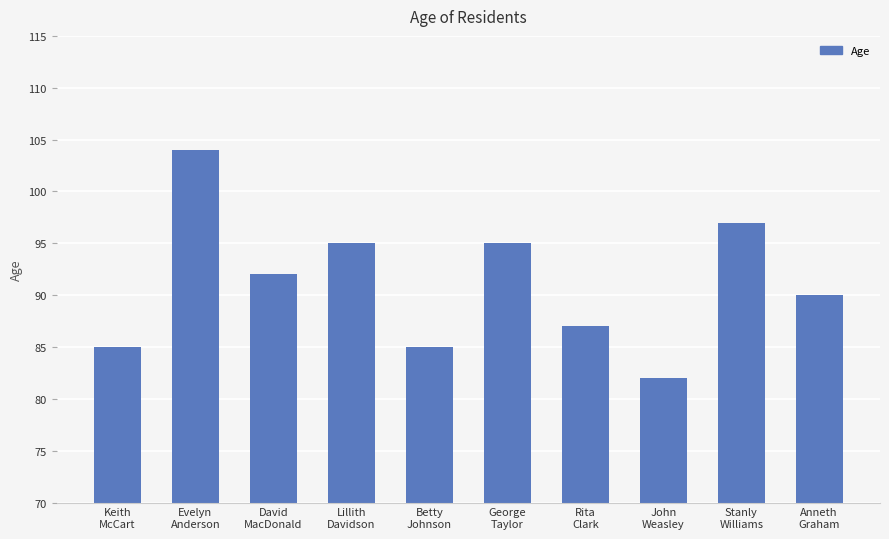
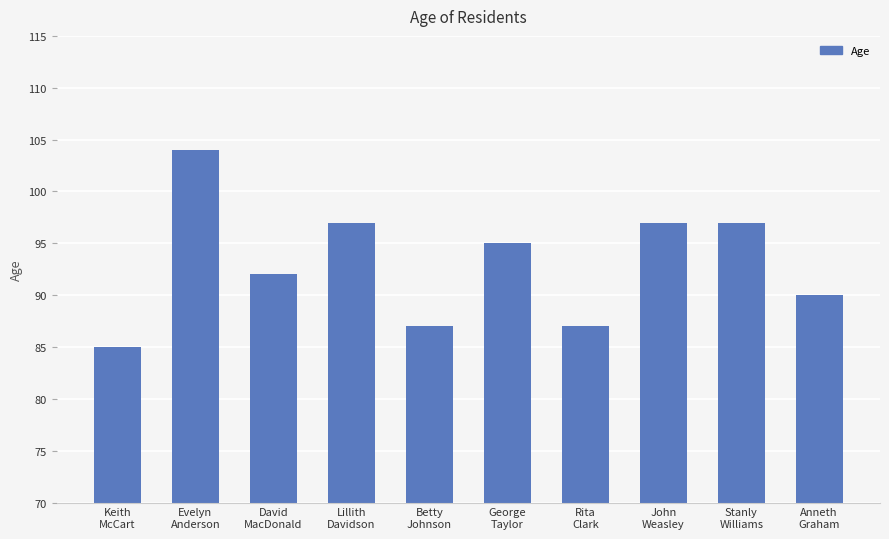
  {
    "Keith McCart": 85,
    "Evelyn Anderson": 104,
    "David MacDonald": 92,
-   "Lillith Davidson": 95,
-   "Betty Johnson": 85,
+   "Lillith Davidson": 97,
+   "Betty Johnson": 87,
    "George Taylor": 95,
    "Rita Clark": 87,
-   "John Weasley": 82,
+   "John Weasley": 97,
    "Stanly Williams": 97,
    "Anneth Graham": 90
  }
